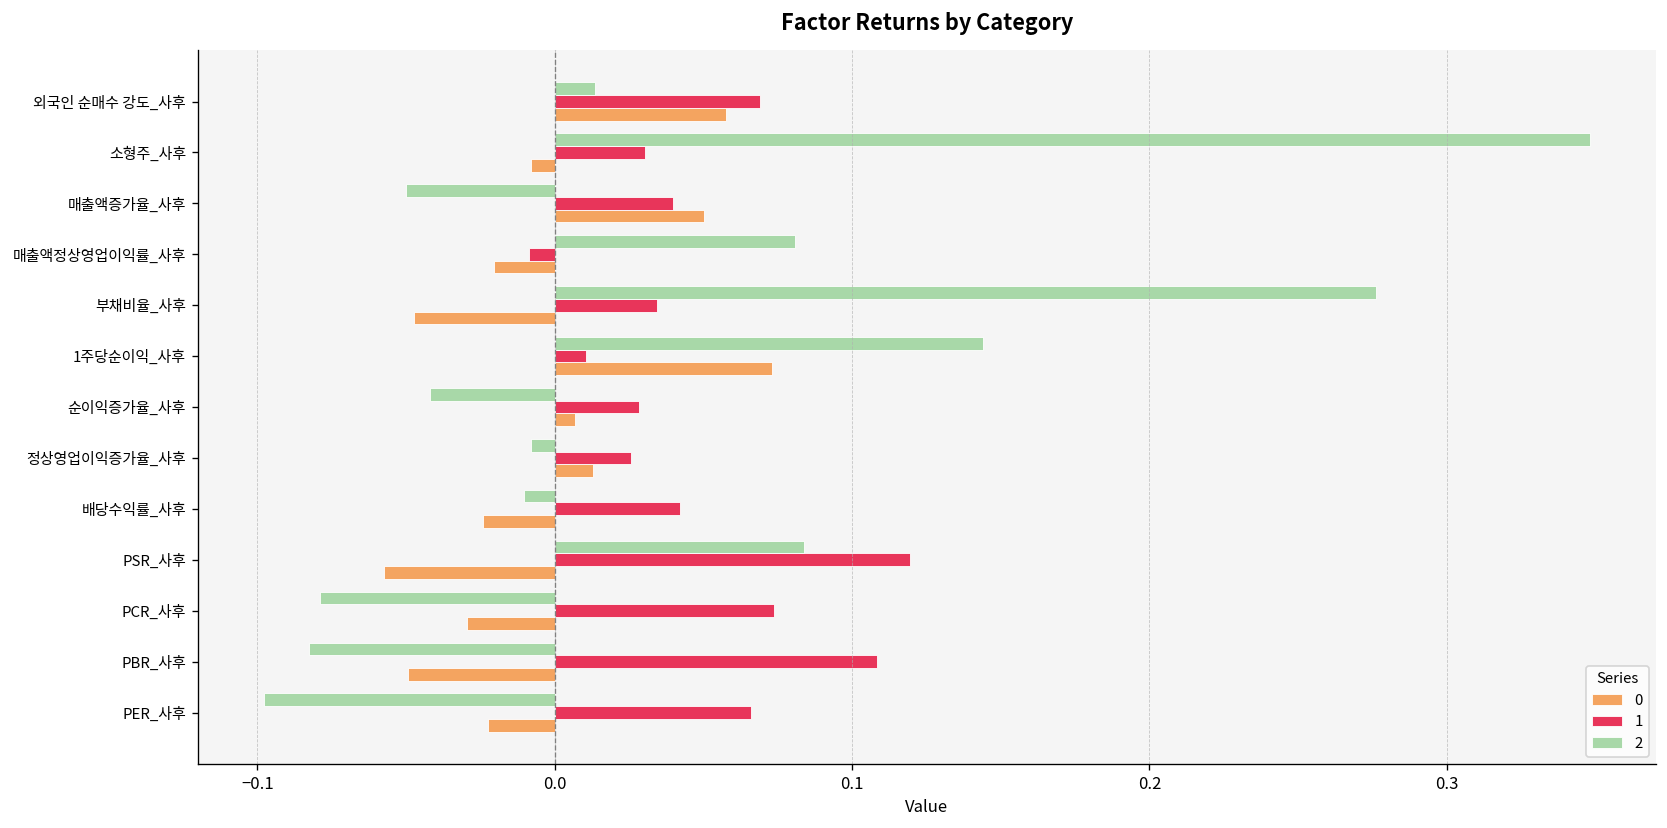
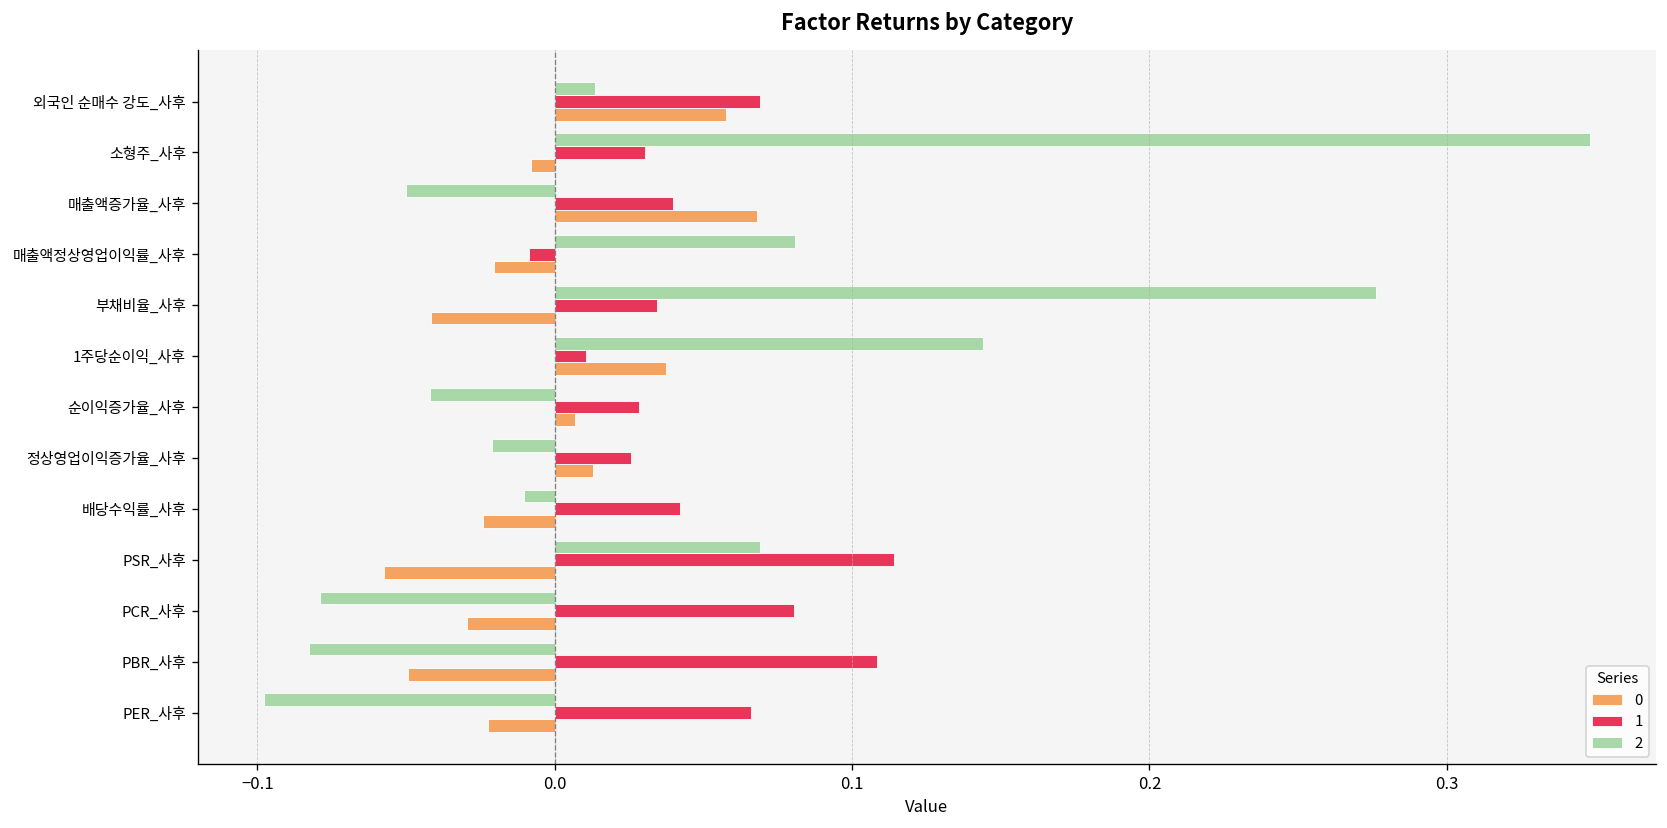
  {
    "0": {
      "외국인 순매수 강도_사후": 0.058,
      "소형주_사후": -0.008,
-     "매출액증가율_사후": 0.050,
+     "매출액증가율_사후": 0.068,
      "매출액정상영업이익률_사후": -0.020,
-     "부채비율_사후": -0.047,
-     "1주당순이익_사후": 0.073,
+     "부채비율_사후": -0.042,
+     "1주당순이익_사후": 0.037,
      "순이익증가율_사후": 0.007,
      "정상영업이익증가율_사후": 0.013,
      "배당수익률_사후": -0.024,
      "PSR_사후": -0.057,
      "PCR_사후": -0.030,
      "PBR_사후": -0.049,
      "PER_사후": -0.023
    },
    "1": {
      "외국인 순매수 강도_사후": 0.069,
      "소형주_사후": 0.030,
      "매출액증가율_사후": 0.040,
      "매출액정상영업이익률_사후": -0.009,
      "부채비율_사후": 0.034,
      "1주당순이익_사후": 0.011,
      "순이익증가율_사후": 0.028,
      "정상영업이익증가율_사후": 0.026,
      "배당수익률_사후": 0.042,
-     "PSR_사후": 0.119,
-     "PCR_사후": 0.074,
+     "PSR_사후": 0.114,
+     "PCR_사후": 0.080,
      "PBR_사후": 0.108,
      "PER_사후": 0.066
    },
    "2": {
      "외국인 순매수 강도_사후": 0.014,
      "소형주_사후": 0.348,
      "매출액증가율_사후": -0.050,
      "매출액정상영업이익률_사후": 0.081,
      "부채비율_사후": 0.276,
      "1주당순이익_사후": 0.144,
      "순이익증가율_사후": -0.042,
-     "정상영업이익증가율_사후": -0.008,
+     "정상영업이익증가율_사후": -0.021,
      "배당수익률_사후": -0.010,
-     "PSR_사후": 0.084,
+     "PSR_사후": 0.069,
      "PCR_사후": -0.079,
      "PBR_사후": -0.083,
      "PER_사후": -0.098
    }
  }
